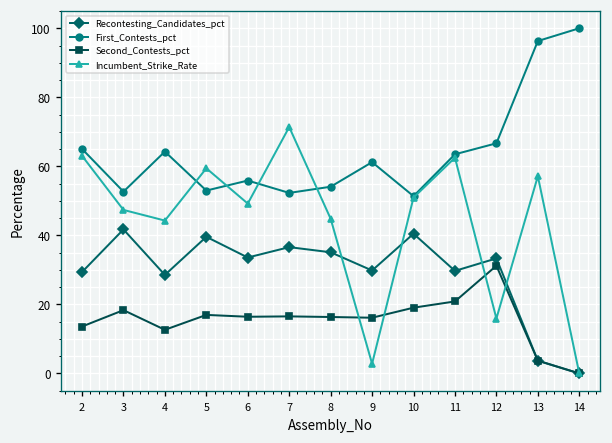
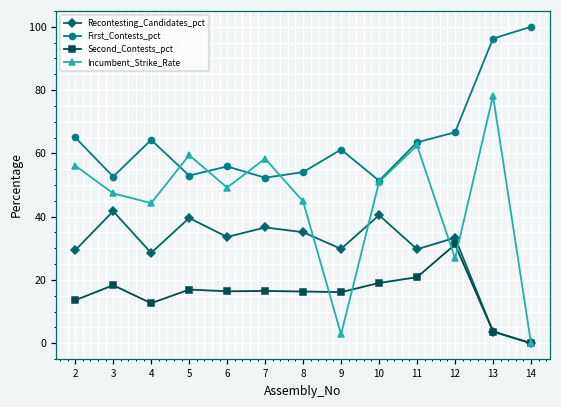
  {
    "Incumbent_Strike_Rate": {
-     "2": 63,
+     "2": 56,
      "3": 47,
      "4": 44,
      "5": 59,
      "6": 49,
-     "7": 71,
+     "7": 58,
      "8": 45,
      "9": 3,
      "11": 63,
-     "12": 16,
-     "13": 57
+     "12": 27,
+     "13": 78
    }
  }
